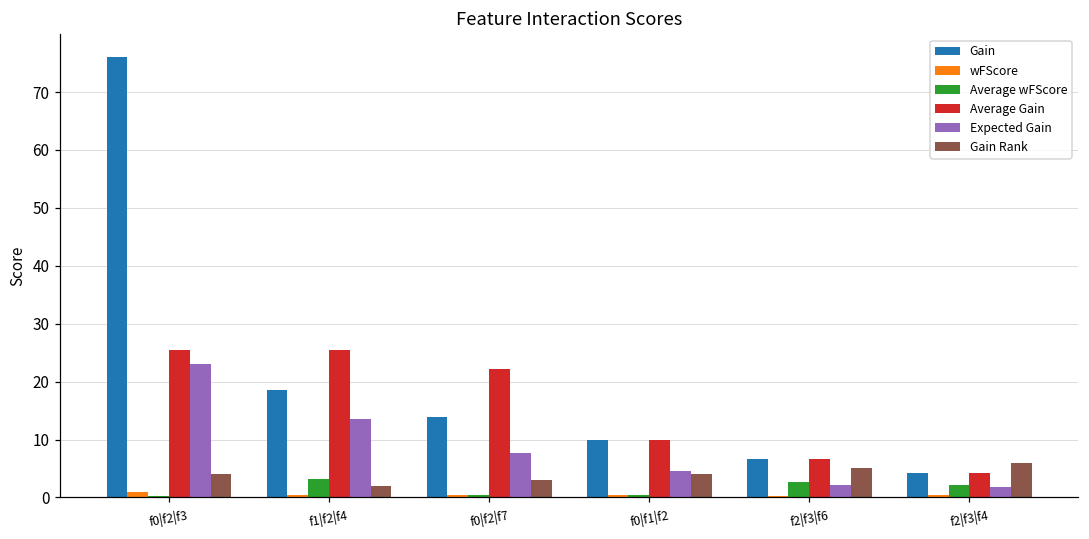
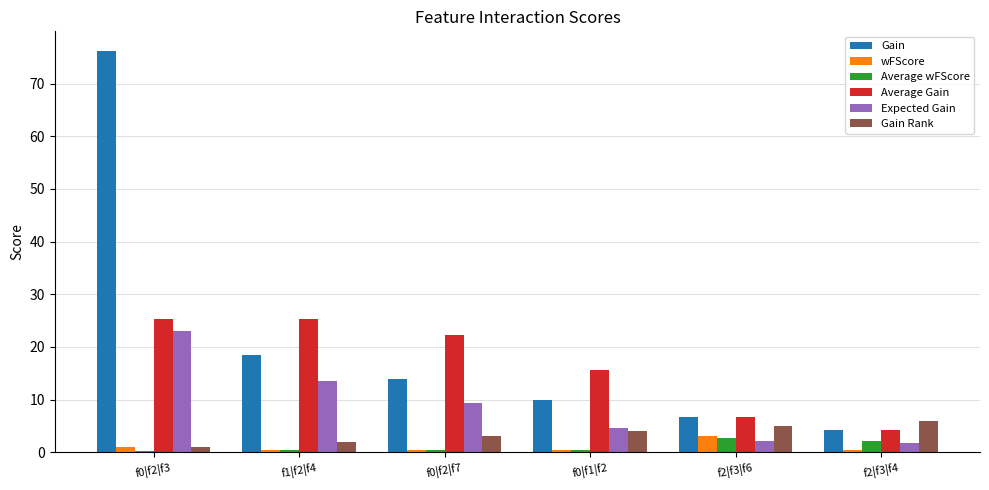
  {
    "Gain": {
      "f0|f2|f3": 76,
      "f1|f2|f4": 19,
      "f0|f2|f7": 14,
      "f0|f1|f2": 10,
      "f2|f3|f6": 7,
      "f2|f3|f4": 4
    },
    "wFScore": {
      "f0|f2|f3": 1,
-     "f2|f3|f6": 0
+     "f2|f3|f6": 3
    },
    "Average wFScore": {
-     "f1|f2|f4": 3,
+     "f1|f2|f4": 0,
      "f2|f3|f6": 3,
      "f2|f3|f4": 2
    },
    "Average Gain": {
      "f0|f2|f3": 25,
      "f1|f2|f4": 25,
      "f0|f2|f7": 22,
-     "f0|f1|f2": 10,
+     "f0|f1|f2": 16,
      "f2|f3|f6": 7,
      "f2|f3|f4": 4
    },
    "Expected Gain": {
      "f0|f2|f3": 23,
      "f1|f2|f4": 14,
-     "f0|f2|f7": 8,
+     "f0|f2|f7": 9,
      "f0|f1|f2": 5,
      "f2|f3|f6": 2,
      "f2|f3|f4": 2
    },
    "Gain Rank": {
-     "f0|f2|f3": 4,
+     "f0|f2|f3": 1,
      "f1|f2|f4": 2,
      "f0|f2|f7": 3,
      "f0|f1|f2": 4,
      "f2|f3|f6": 5,
      "f2|f3|f4": 6
    }
  }
